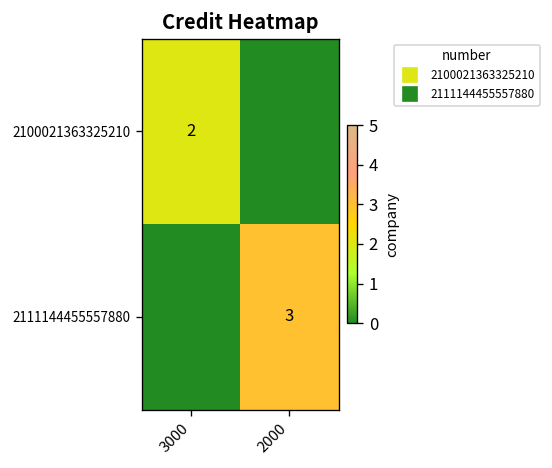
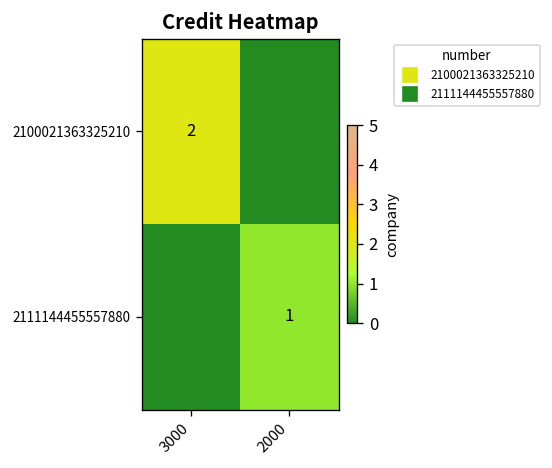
  {
    "2100021363325210": {
      "3000": 2
    },
    "2111144455557880": {
-     "2000": 3
+     "2000": 1
    }
  }
